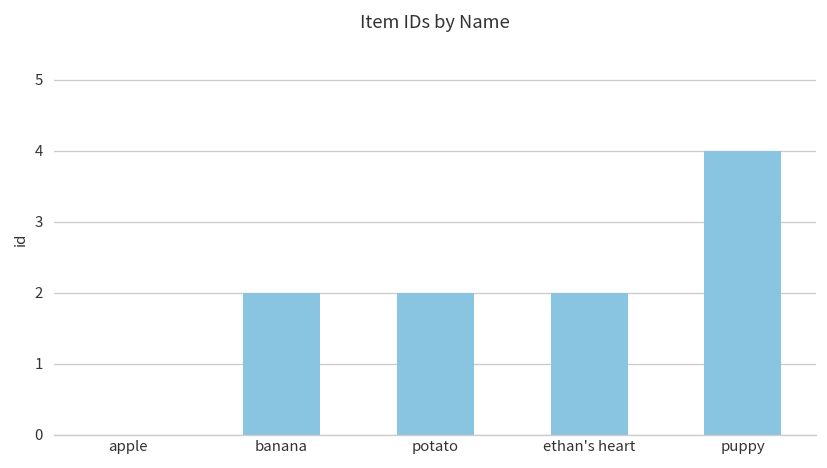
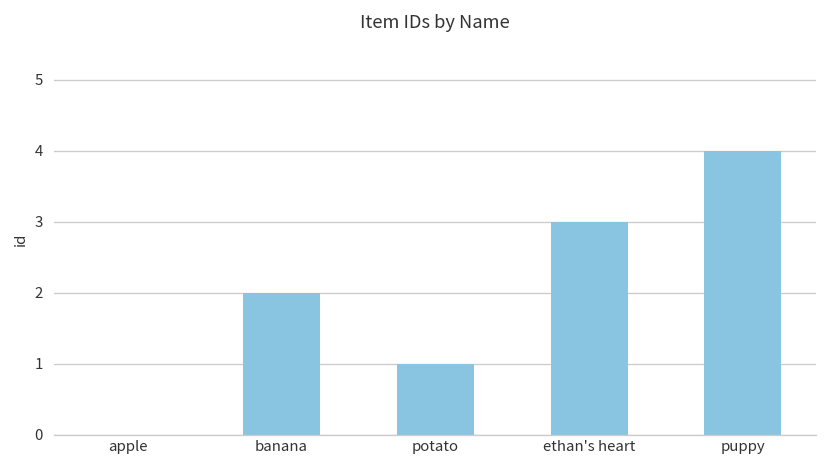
  {
    "apple": 0,
    "banana": 2,
-   "potato": 2,
-   "ethan's heart": 2,
+   "potato": 1,
+   "ethan's heart": 3,
    "puppy": 4
  }
